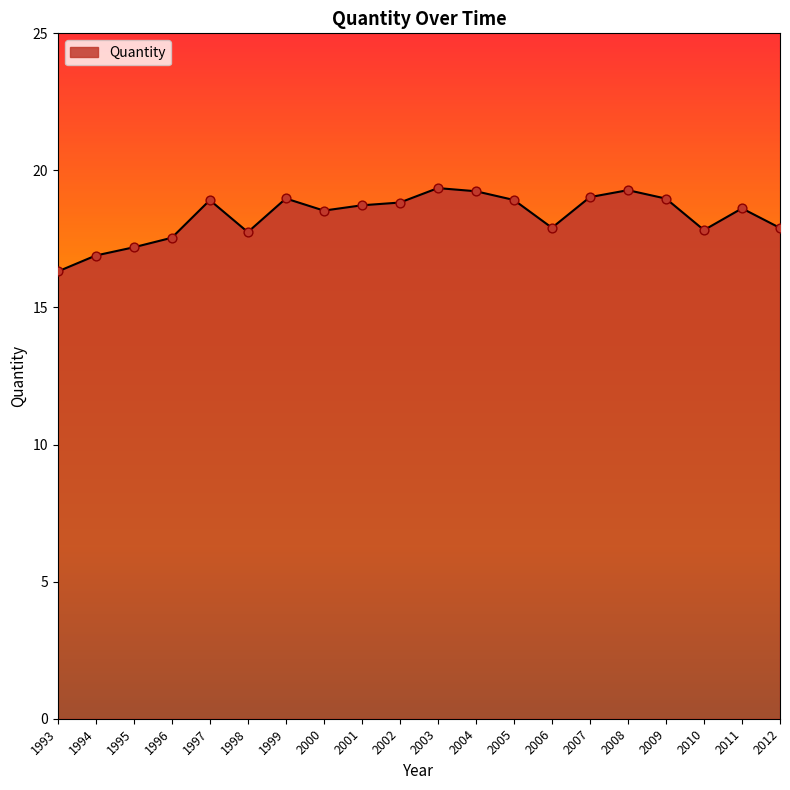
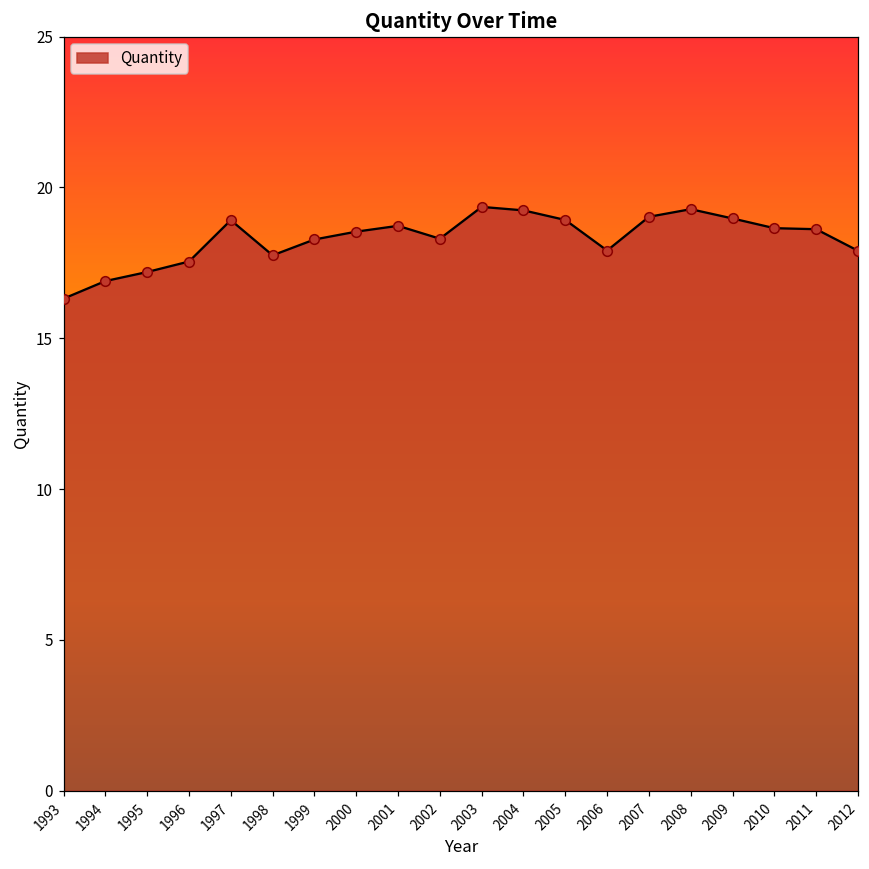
  {
    "1993": 16.3,
    "1994": 16.9,
    "1995": 17.2,
    "1996": 17.5,
    "1997": 18.9,
    "1998": 17.7,
-   "1999": 19.0,
+   "1999": 18.3,
    "2000": 18.5,
    "2001": 18.7,
-   "2002": 18.8,
+   "2002": 18.3,
    "2003": 19.4,
    "2004": 19.2,
    "2005": 18.9,
    "2006": 17.9,
    "2007": 19.0,
    "2008": 19.3,
    "2009": 19.0,
-   "2010": 17.8,
+   "2010": 18.6,
    "2011": 18.6,
    "2012": 17.9
  }
